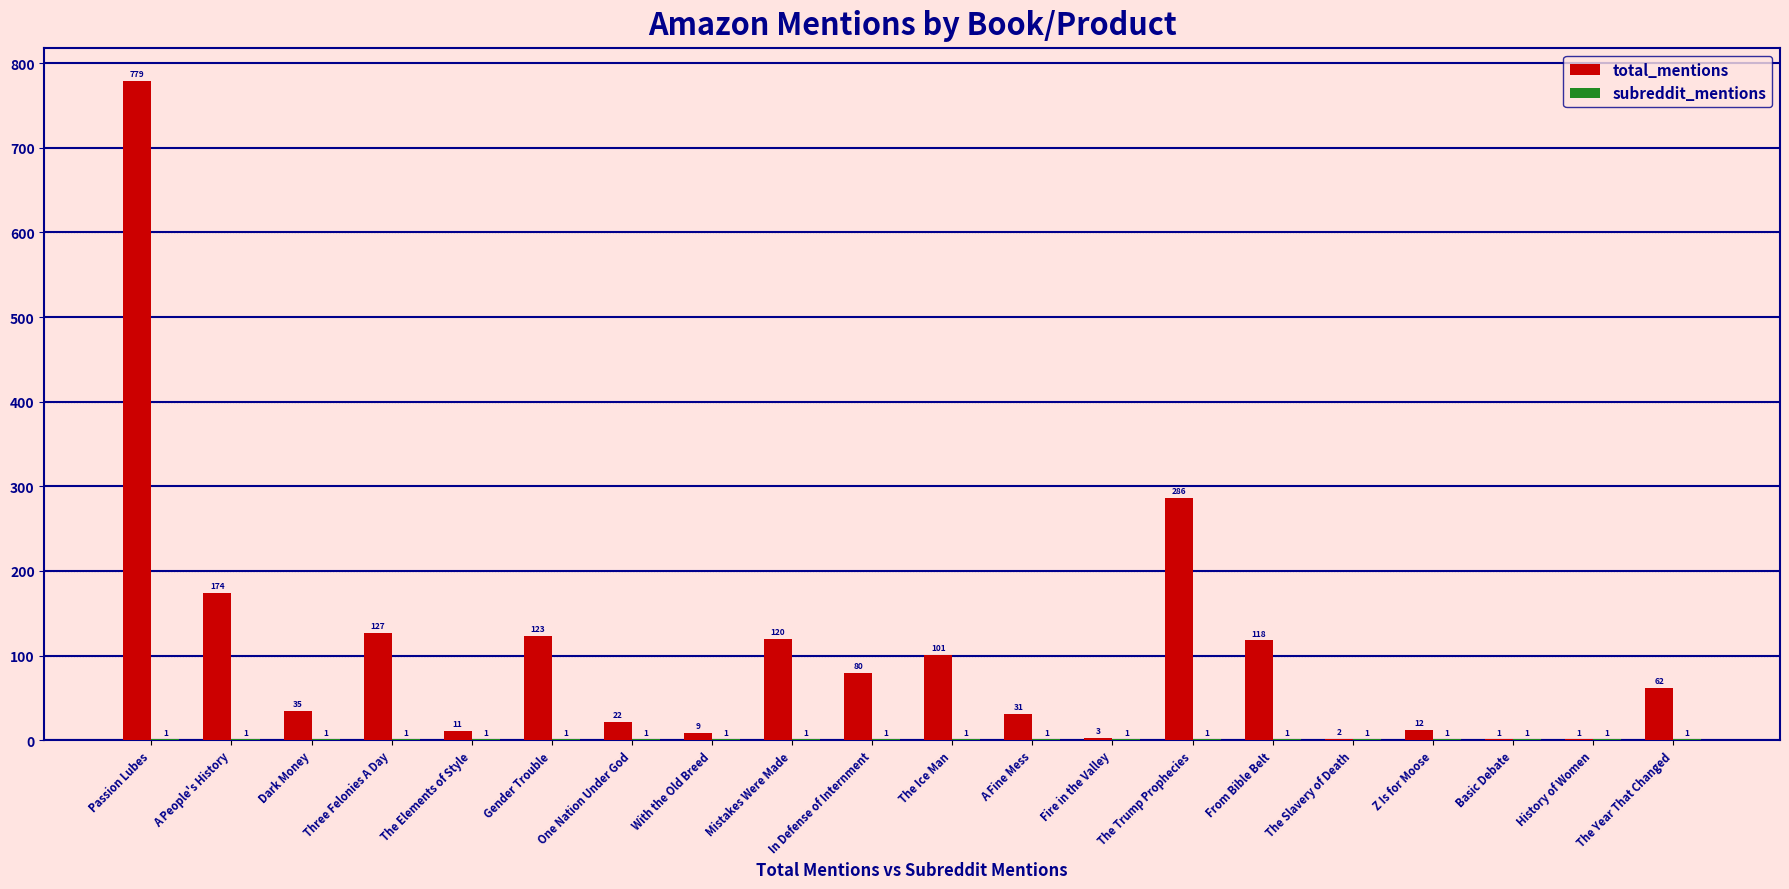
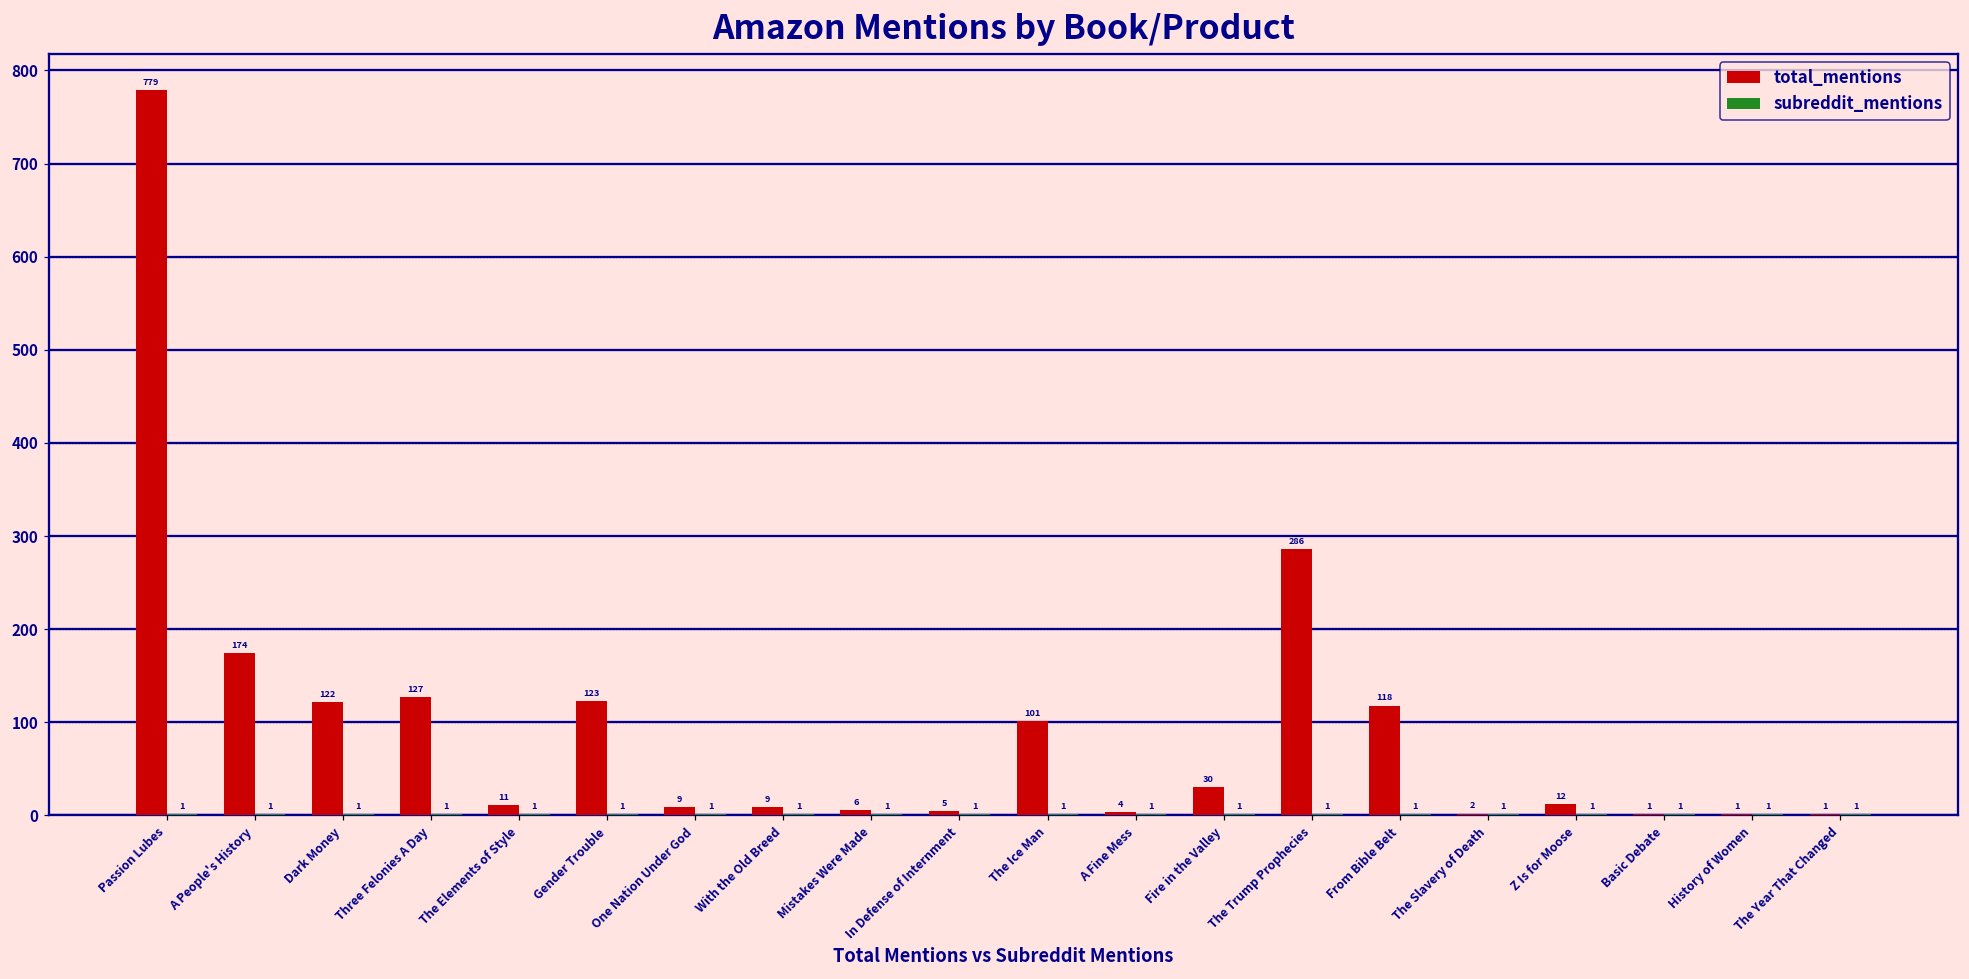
  {
    "total_mentions": {
      "Passion Lubes": 779,
      "A People's History": 174,
-     "Dark Money": 35,
+     "Dark Money": 122,
      "Three Felonies A Day": 127,
      "The Elements of Style": 11,
      "Gender Trouble": 123,
-     "One Nation Under God": 22,
+     "One Nation Under God": 9,
      "With the Old Breed": 9,
-     "Mistakes Were Made": 120,
-     "In Defense of Internment": 80,
+     "Mistakes Were Made": 6,
+     "In Defense of Internment": 5,
      "The Ice Man": 101,
-     "A Fine Mess": 31,
-     "Fire in the Valley": 3,
+     "A Fine Mess": 4,
+     "Fire in the Valley": 30,
      "The Trump Prophecies": 286,
      "From Bible Belt": 118,
      "The Slavery of Death": 2,
      "Z Is for Moose": 12,
      "Basic Debate": 1,
      "History of Women": 1,
-     "The Year That Changed": 62
+     "The Year That Changed": 1
    },
    "subreddit_mentions": {
      "Passion Lubes": 1,
      "A People's History": 1,
      "Dark Money": 1,
      "Three Felonies A Day": 1,
      "The Elements of Style": 1,
      "Gender Trouble": 1,
      "One Nation Under God": 1,
      "With the Old Breed": 1,
      "Mistakes Were Made": 1,
      "In Defense of Internment": 1,
      "The Ice Man": 1,
      "A Fine Mess": 1,
      "Fire in the Valley": 1,
      "The Trump Prophecies": 1,
      "From Bible Belt": 1,
      "The Slavery of Death": 1,
      "Z Is for Moose": 1,
      "Basic Debate": 1,
      "History of Women": 1,
      "The Year That Changed": 1
    }
  }
